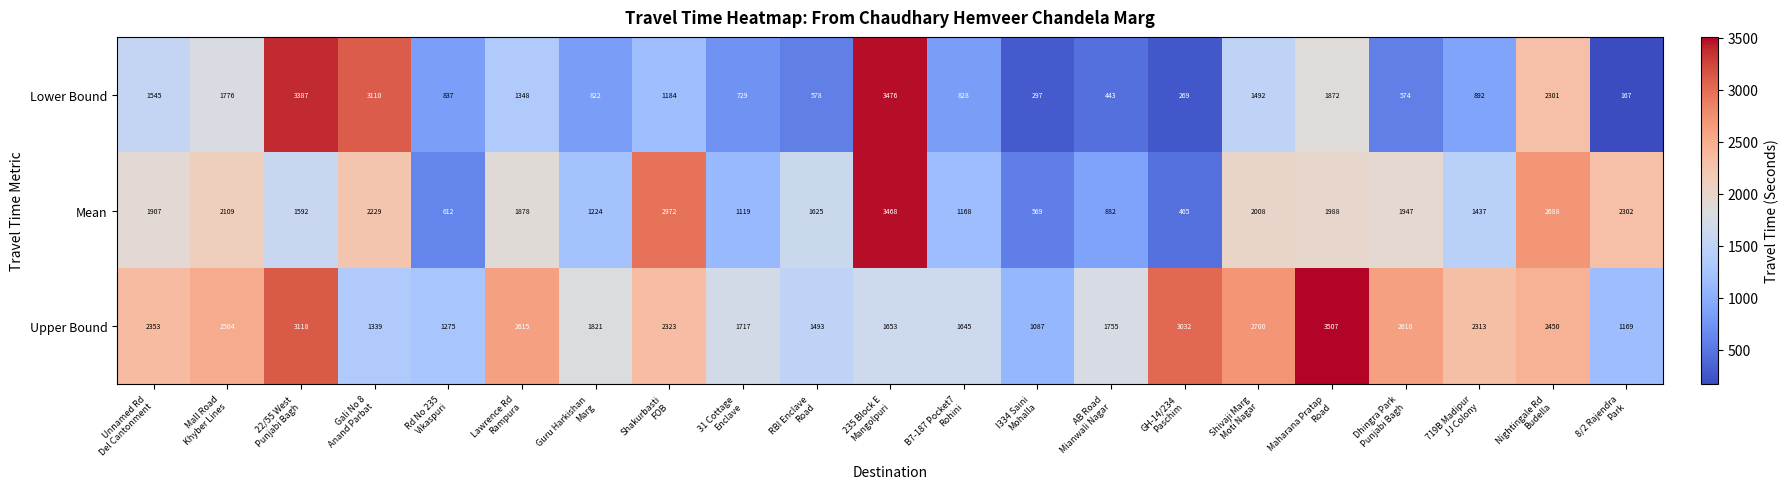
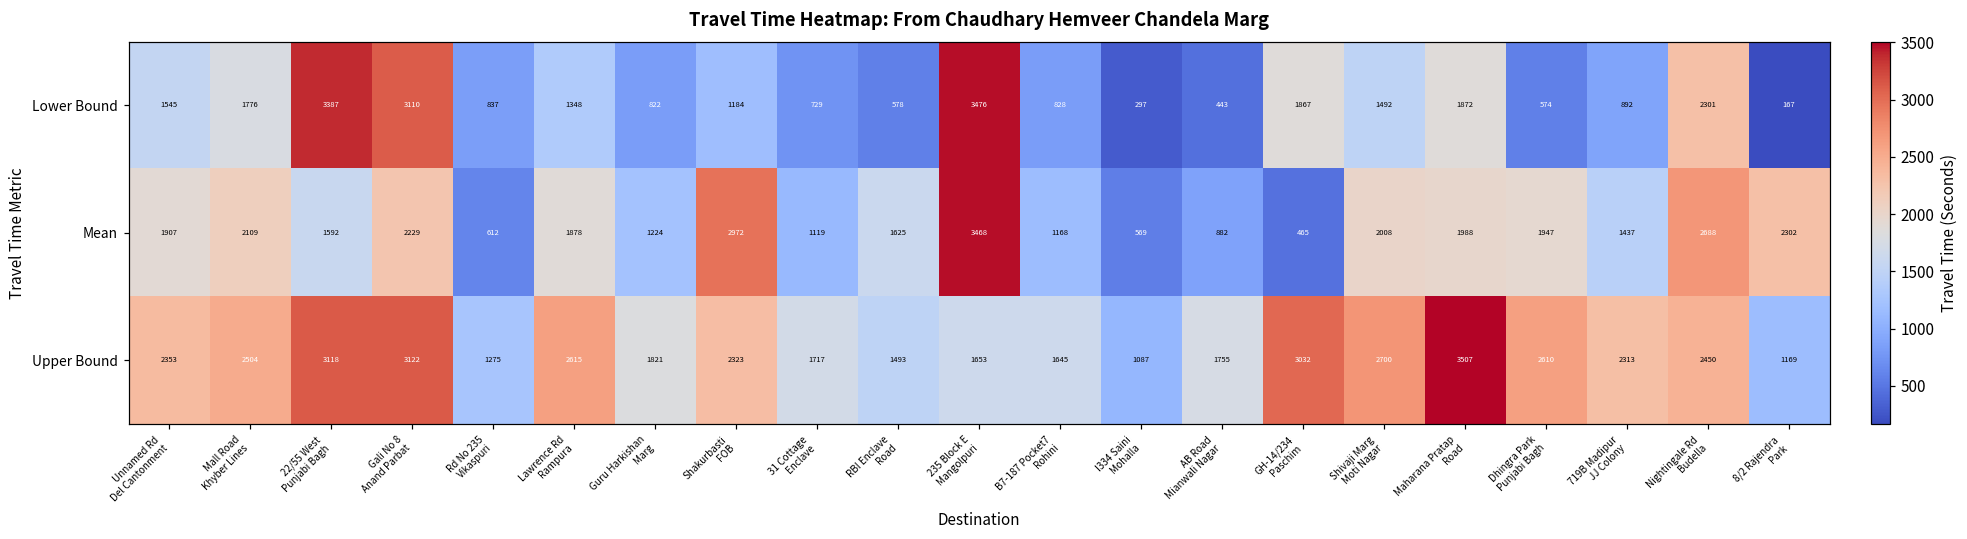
  {
    "Lower Bound": {
      "Unnamed Rd Del Cantonment": 1545,
      "Mall Road Khyber Lines": 1776,
      "22/55 West Punjabi Bagh": 3387,
      "Gali No 8 Anand Parbat": 3110,
      "Rd No 235 Vikaspuri": 837,
      "Lawrence Rd Rampura": 1348,
      "Guru Harkishan Marg": 822,
      "Shakurbasti FOB": 1184,
      "31 Cottage Enclave": 729,
      "RBI Enclave Road": 578,
      "235 Block E Mangolpuri": 3476,
      "B7-187 Pocket7 Rohini": 828,
      "I334 Saini Mohalla": 297,
      "AB Road Mianwali Nagar": 443,
-     "GH-14/234 Paschim": 269,
+     "GH-14/234 Paschim": 1867,
      "Shivaji Marg Moti Nagar": 1492,
      "Maharana Pratap Road": 1872,
      "Dhingra Park Punjabi Bagh": 574,
      "719B Madipur JJ Colony": 892,
      "Nightingale Rd Budella": 2301,
      "8/2 Rajendra Park": 167
    },
    "Mean": {
      "Unnamed Rd Del Cantonment": 1907,
      "Mall Road Khyber Lines": 2109,
      "22/55 West Punjabi Bagh": 1592,
      "Gali No 8 Anand Parbat": 2229,
      "Rd No 235 Vikaspuri": 612,
      "Lawrence Rd Rampura": 1878,
      "Guru Harkishan Marg": 1224,
      "Shakurbasti FOB": 2972,
      "31 Cottage Enclave": 1119,
      "RBI Enclave Road": 1625,
      "235 Block E Mangolpuri": 3468,
      "B7-187 Pocket7 Rohini": 1168,
      "I334 Saini Mohalla": 569,
      "AB Road Mianwali Nagar": 882,
      "GH-14/234 Paschim": 465,
      "Shivaji Marg Moti Nagar": 2008,
      "Maharana Pratap Road": 1988,
      "Dhingra Park Punjabi Bagh": 1947,
      "719B Madipur JJ Colony": 1437,
      "Nightingale Rd Budella": 2688,
      "8/2 Rajendra Park": 2302
    },
    "Upper Bound": {
      "Unnamed Rd Del Cantonment": 2353,
      "Mall Road Khyber Lines": 2504,
      "22/55 West Punjabi Bagh": 3118,
-     "Gali No 8 Anand Parbat": 1339,
+     "Gali No 8 Anand Parbat": 3122,
      "Rd No 235 Vikaspuri": 1275,
      "Lawrence Rd Rampura": 2615,
      "Guru Harkishan Marg": 1821,
      "Shakurbasti FOB": 2323,
      "31 Cottage Enclave": 1717,
      "RBI Enclave Road": 1493,
      "235 Block E Mangolpuri": 1653,
      "B7-187 Pocket7 Rohini": 1645,
      "I334 Saini Mohalla": 1087,
      "AB Road Mianwali Nagar": 1755,
      "GH-14/234 Paschim": 3032,
      "Shivaji Marg Moti Nagar": 2700,
      "Maharana Pratap Road": 3507,
      "Dhingra Park Punjabi Bagh": 2610,
      "719B Madipur JJ Colony": 2313,
      "Nightingale Rd Budella": 2450,
      "8/2 Rajendra Park": 1169
    }
  }
